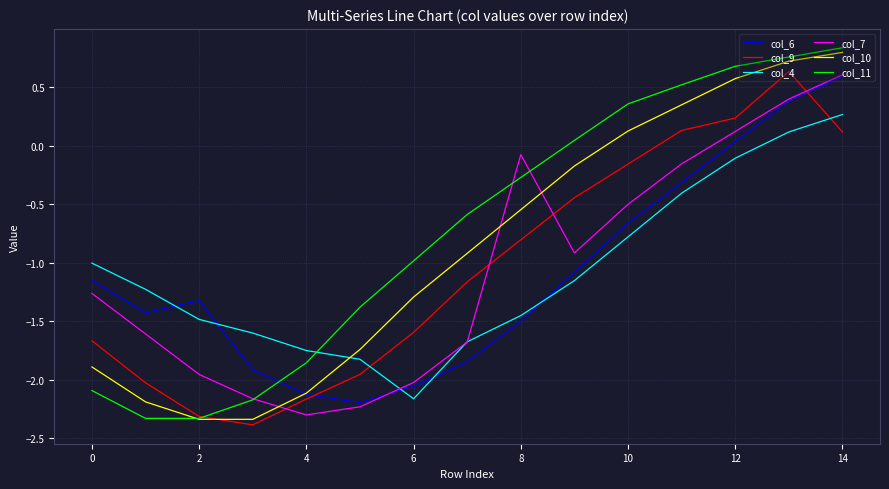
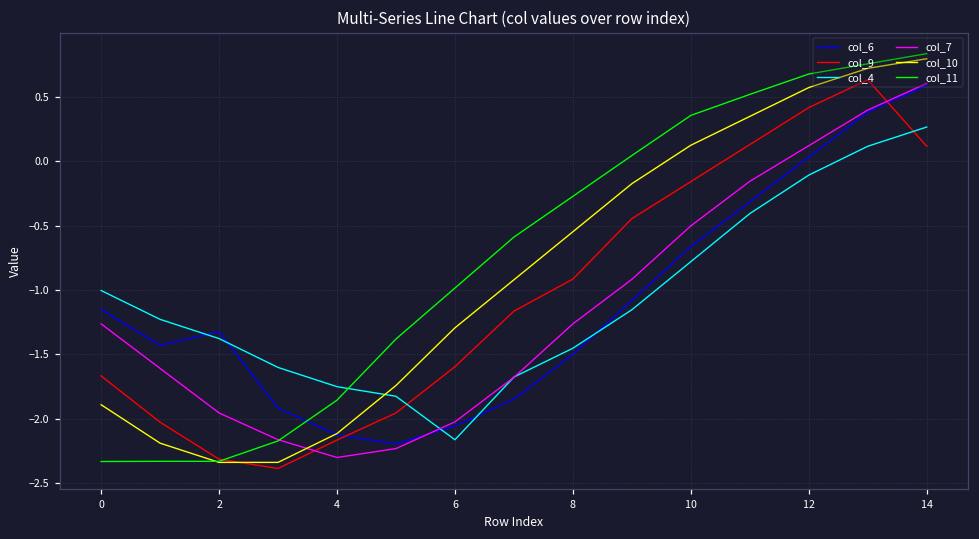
  {
    "col_6": {
      "0": -1.15,
      "2": -1.32,
      "6": -2.06,
      "8": -1.50,
      "10": -0.66,
      "12": 0.03
    },
    "col_9": {
      "0": -1.67,
      "4": -2.17,
      "6": -1.60,
-     "8": -0.80,
+     "8": -0.91,
      "10": -0.16,
-     "12": 0.24,
+     "12": 0.42,
      "14": 0.12
    },
    "col_4": {
      "0": -1.00,
-     "2": -1.49,
+     "2": -1.38,
      "4": -1.75,
      "6": -2.16,
      "8": -1.45,
      "10": -0.78,
      "12": -0.11,
      "14": 0.27
    },
    "col_7": {
      "0": -1.26,
      "2": -1.96,
      "4": -2.30,
      "6": -2.02,
-     "8": -0.08,
+     "8": -1.26,
      "10": -0.50,
      "12": 0.12
    },
    "col_10": {
      "0": -1.89,
      "6": -1.29,
      "8": -0.55,
      "10": 0.13,
      "12": 0.57
    },
    "col_11": {
-     "0": -2.09,
+     "0": -2.33,
      "4": -1.86,
      "6": -0.98,
      "8": -0.27,
      "10": 0.36,
      "12": 0.68
    }
  }
